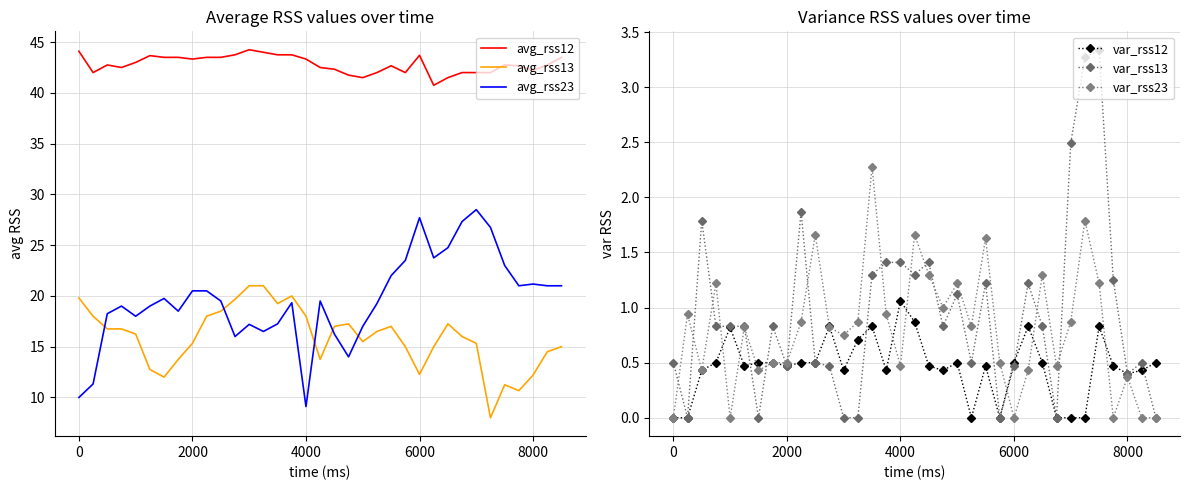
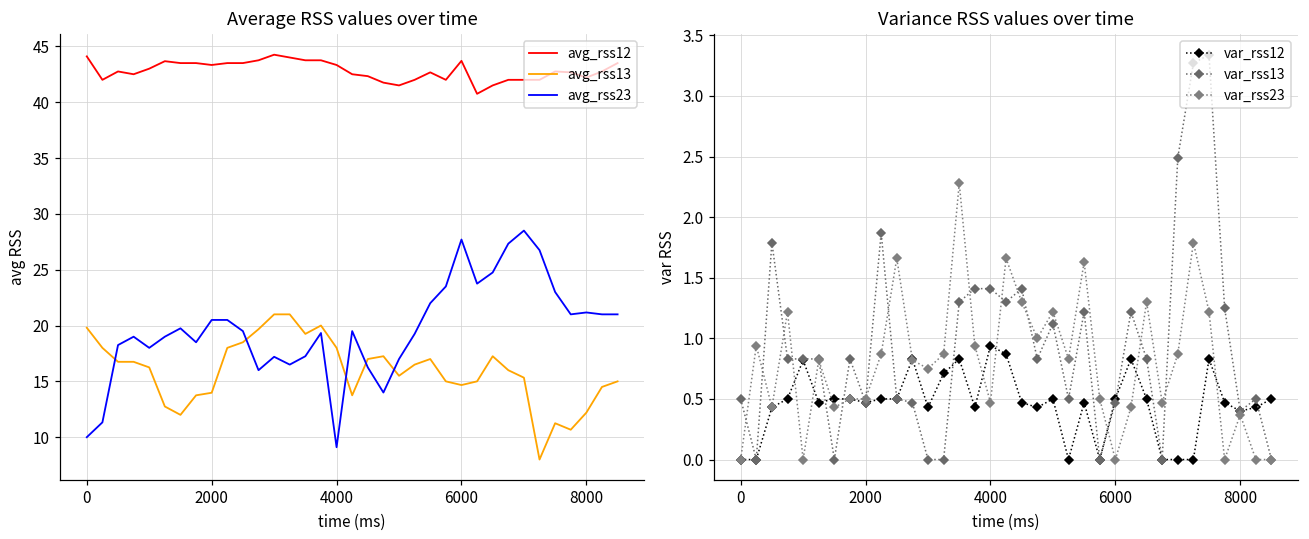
  {
    "Average RSS values over time": {
      "avg_rss12": {
        "0": 44.1,
        "2000": 43.3,
        "4000": 43.3,
        "6000": 43.7
      },
      "avg_rss13": {
        "0": 19.8,
-       "2000": 15.3,
+       "2000": 14.0,
        "4000": 18.0,
-       "6000": 12.3,
+       "6000": 14.7,
        "8000": 12.2
      },
      "avg_rss23": {
        "0": 10.0,
        "2000": 20.5,
        "4000": 9.1,
        "6000": 27.7,
        "8000": 21.2
      }
    },
    "Variance RSS values over time": {
      "var_rss12": {
-       "4000": 1.06,
+       "4000": 0.94,
        "6000": 0.50
      }
    }
  }
